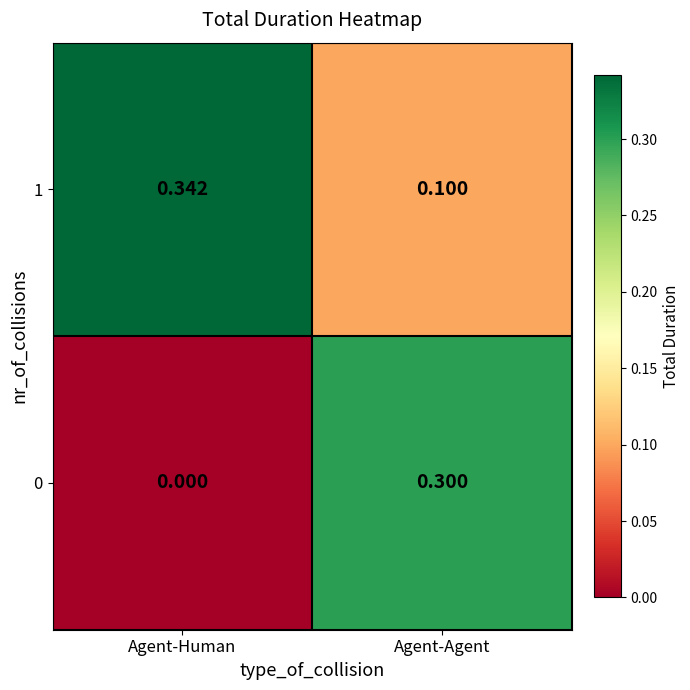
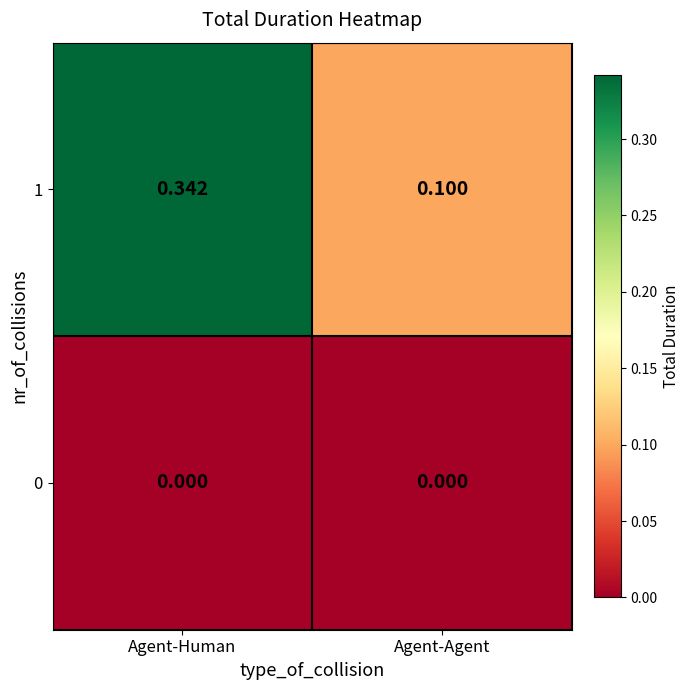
  {
    "1": {
      "Agent-Human": 0.342,
      "Agent-Agent": 0.100
    },
    "0": {
      "Agent-Human": 0.000,
-     "Agent-Agent": 0.300
+     "Agent-Agent": 0.000
    }
  }
